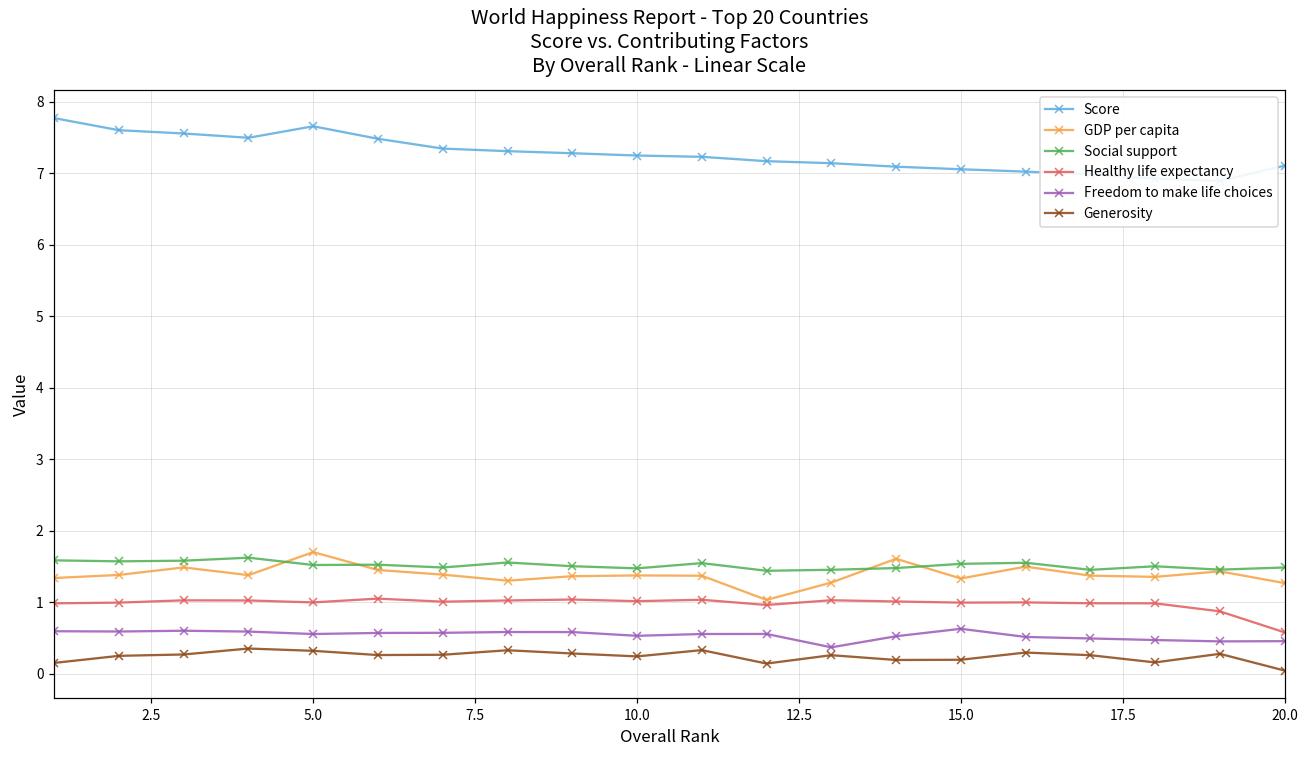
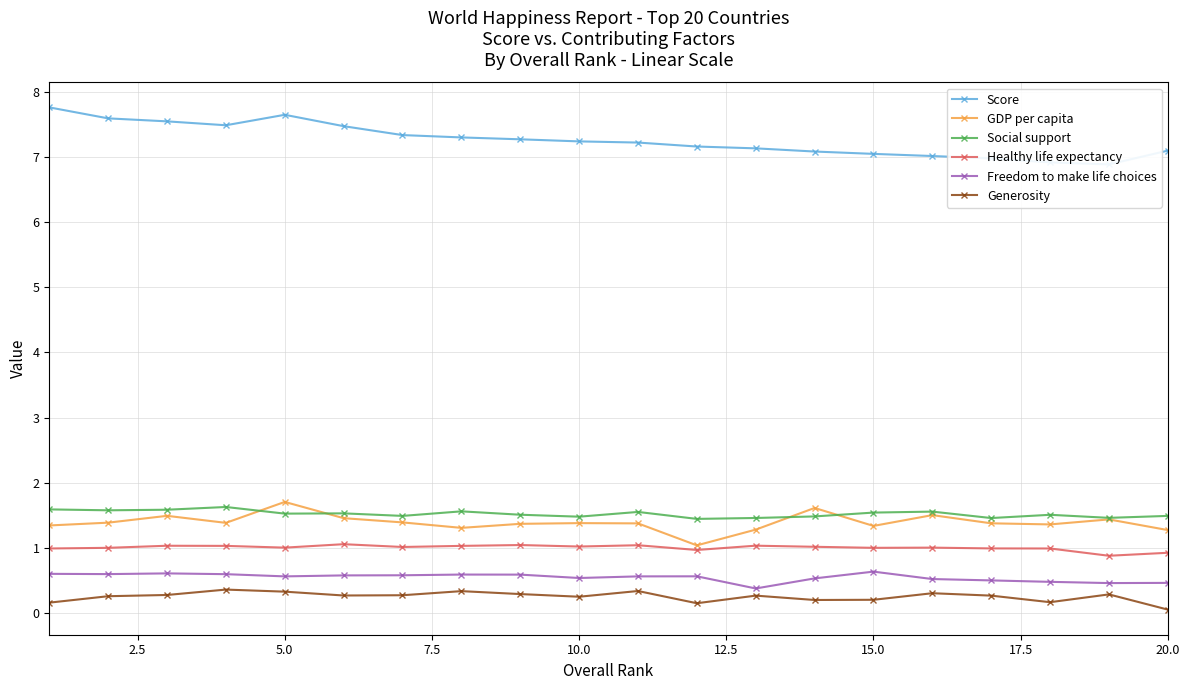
  {
    "Score": {
      "5.0": 7.7,
      "10.0": 7.2,
      "15.0": 7.1,
      "20.0": 7.1
    },
    "GDP per capita": {
      "5.0": 1.7,
      "10.0": 1.4,
      "15.0": 1.3,
      "20.0": 1.3
    },
    "Social support": {
      "5.0": 1.5,
      "10.0": 1.5,
      "15.0": 1.5,
      "20.0": 1.5
    },
    "Healthy life expectancy": {
      "5.0": 1.0,
      "10.0": 1.0,
      "15.0": 1.0,
-     "20.0": 0.6
+     "20.0": 0.9
    },
    "Freedom to make life choices": {
      "5.0": 0.6,
      "10.0": 0.5,
      "15.0": 0.6,
      "20.0": 0.5
    },
    "Generosity": {
      "5.0": 0.3,
      "10.0": 0.2,
      "15.0": 0.2,
      "20.0": 0.0
    }
  }
